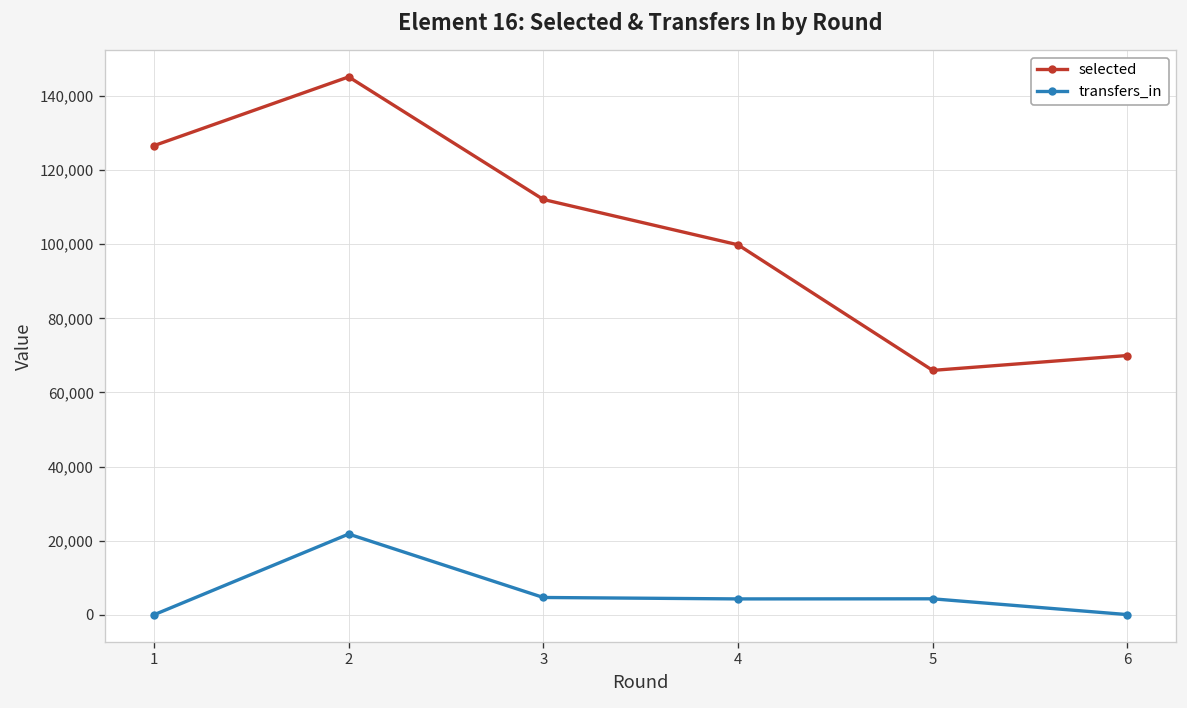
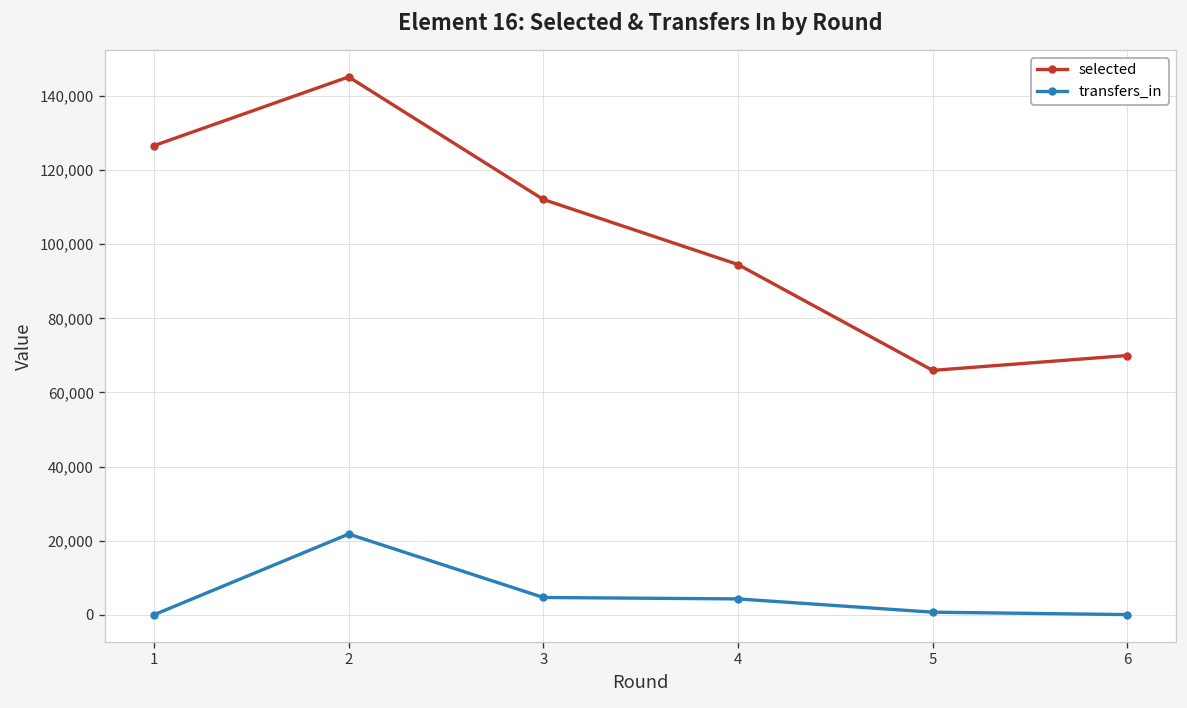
  {
    "selected": {
      "1": "127,000",
      "2": "145,000",
      "3": "112,000",
-     "4": "100,000",
+     "4": "95,000",
      "5": "66,000",
      "6": "70,000"
    },
    "transfers_in": {
      "1": "0",
      "2": "22,000",
      "3": "5,000",
      "4": "4,000",
-     "5": "4,000",
+     "5": "1,000",
      "6": "0"
    }
  }
